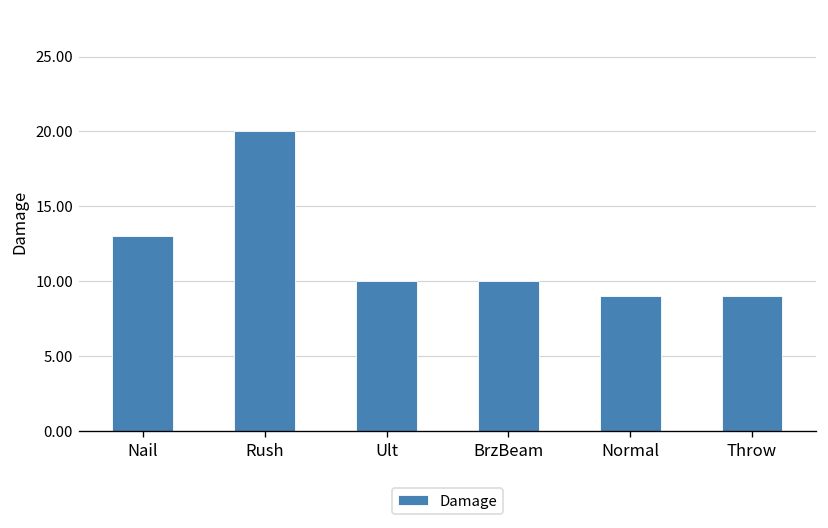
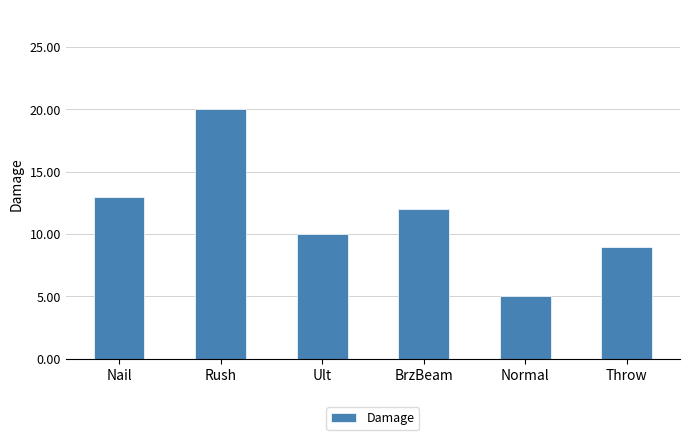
  {
    "Nail": 13,
    "Rush": 20,
    "Ult": 10,
-   "BrzBeam": 10,
-   "Normal": 9,
+   "BrzBeam": 12,
+   "Normal": 5,
    "Throw": 9
  }
